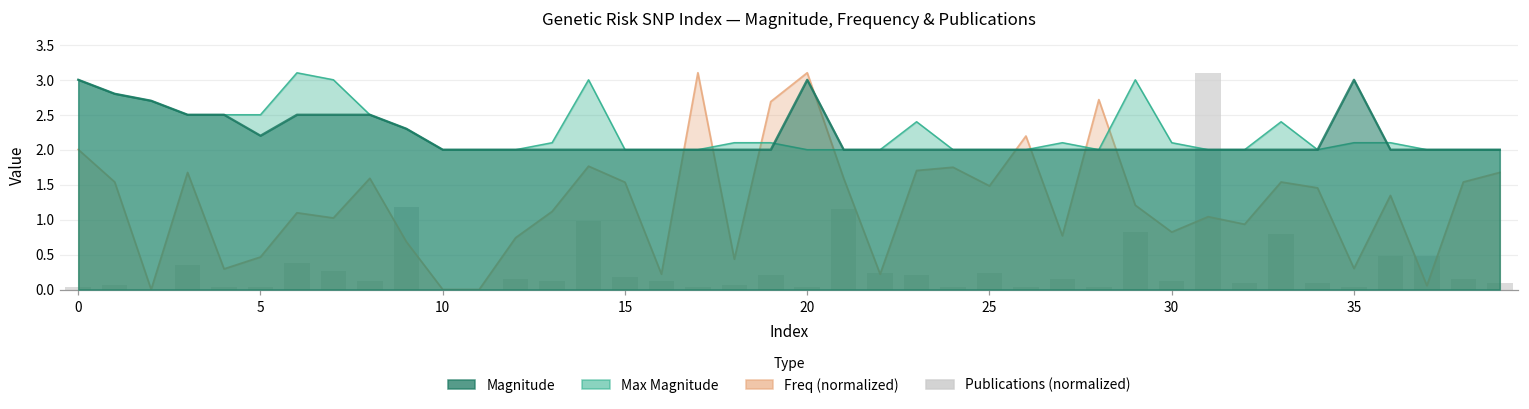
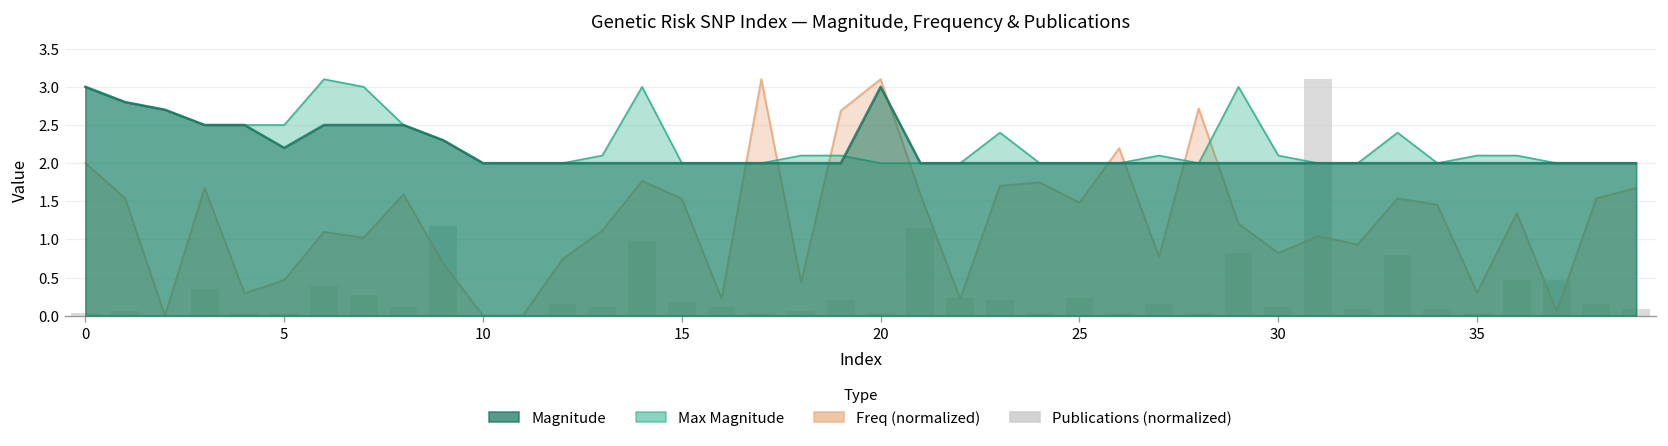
  {
    "Magnitude": {
      "5": 2.2,
      "20": 3,
      "30": 2,
-     "35": 3
+     "35": 2
    }
  }
